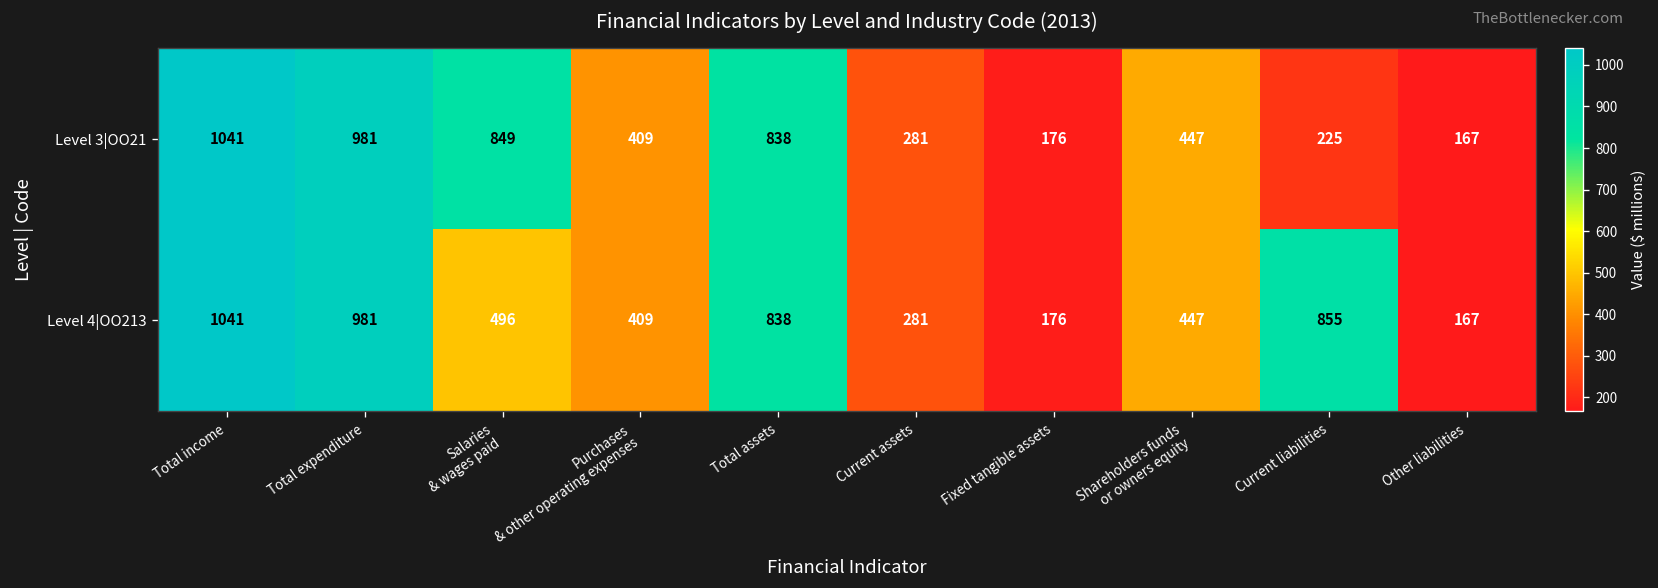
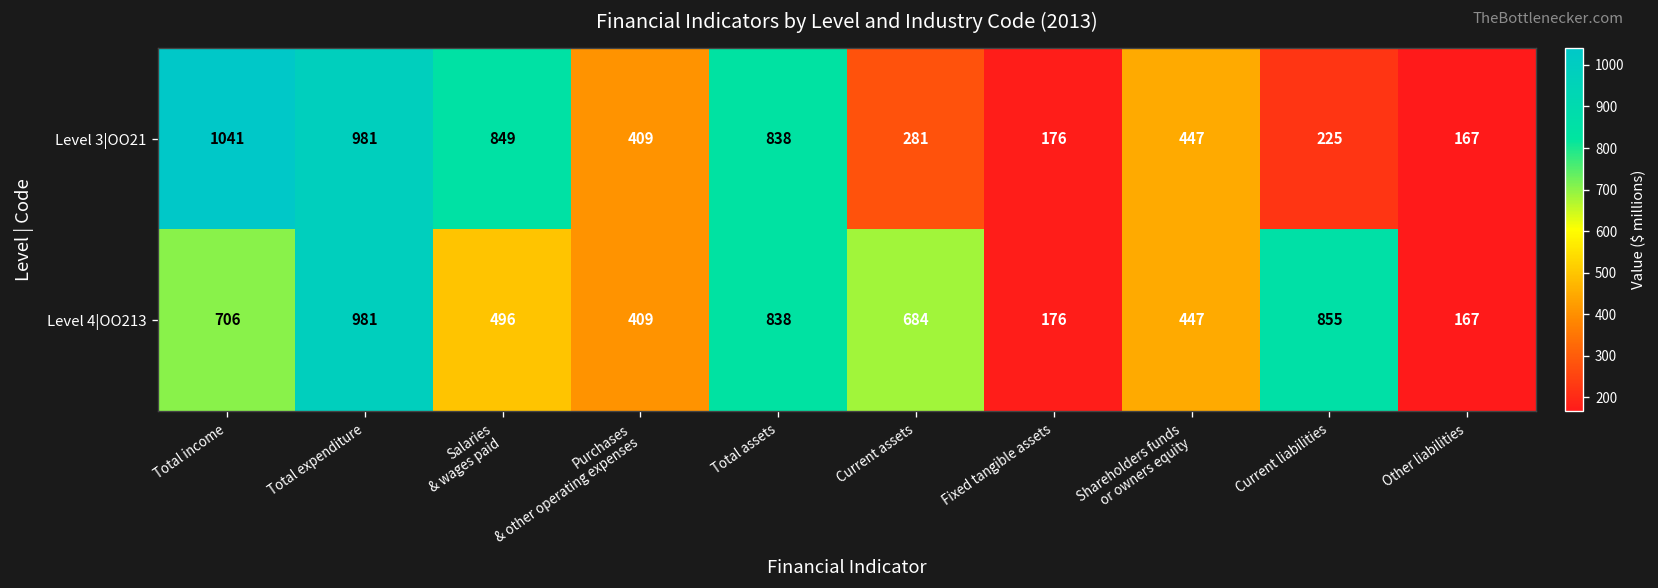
  {
    "Level 3|OO21": {
      "Total income": 1041,
      "Total expenditure": 981,
      "Salaries & wages paid": 849,
      "Purchases & other operating expenses": 409,
      "Total assets": 838,
      "Current assets": 281,
      "Fixed tangible assets": 176,
      "Shareholders funds or owners equity": 447,
      "Current liabilities": 225,
      "Other liabilities": 167
    },
    "Level 4|OO213": {
-     "Total income": 1041,
+     "Total income": 706,
      "Total expenditure": 981,
      "Salaries & wages paid": 496,
      "Purchases & other operating expenses": 409,
      "Total assets": 838,
-     "Current assets": 281,
+     "Current assets": 684,
      "Fixed tangible assets": 176,
      "Shareholders funds or owners equity": 447,
      "Current liabilities": 855,
      "Other liabilities": 167
    }
  }
